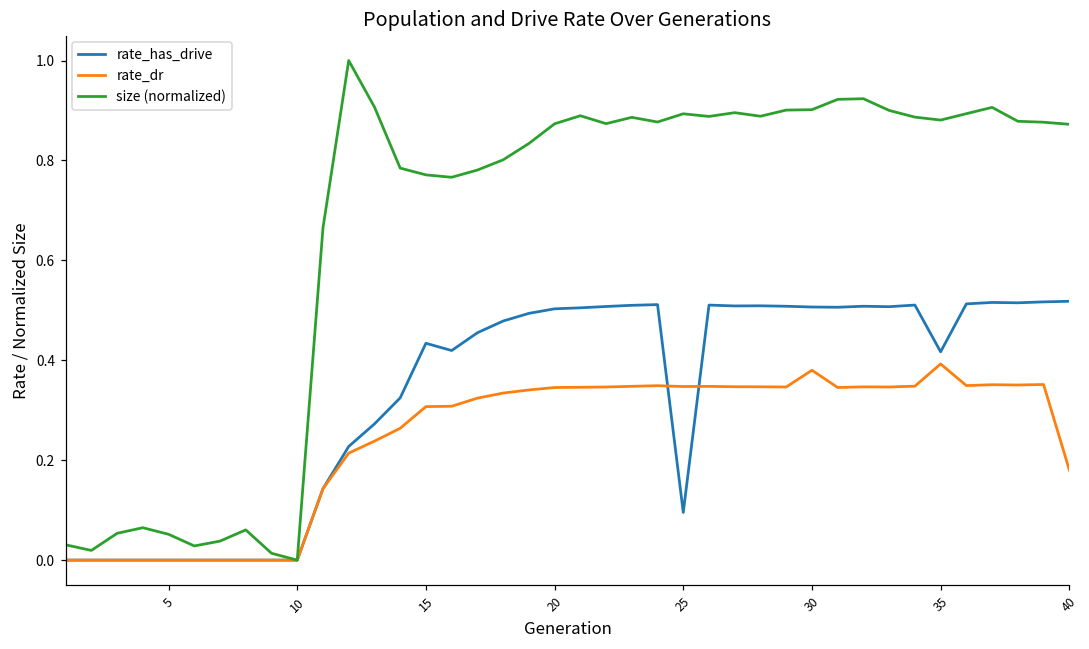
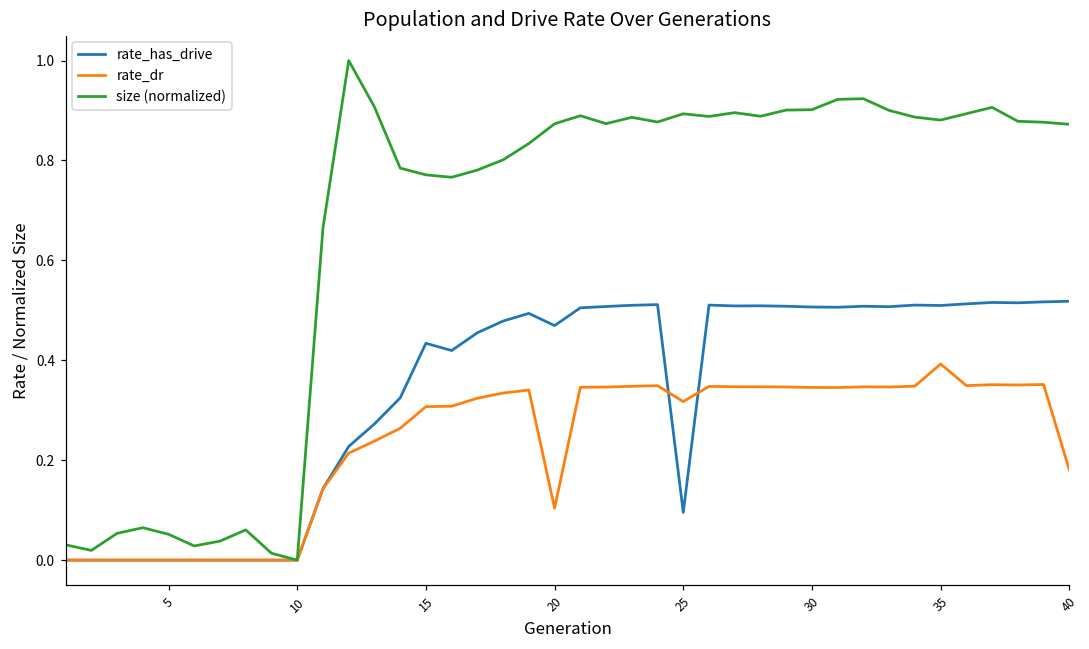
  {
    "rate_has_drive": {
      "15": 0.43,
-     "20": 0.50,
+     "20": 0.47,
      "25": 0.10,
      "30": 0.51,
-     "35": 0.42,
+     "35": 0.51,
      "40": 0.52
    },
    "rate_dr": {
      "15": 0.31,
-     "20": 0.35,
-     "25": 0.35,
-     "30": 0.38,
+     "20": 0.10,
+     "25": 0.32,
+     "30": 0.35,
      "35": 0.39,
      "40": 0.18
    },
    "size (normalized)": {
      "5": 0.05,
      "15": 0.77,
      "20": 0.87,
      "25": 0.89,
      "30": 0.90,
      "35": 0.88,
      "40": 0.87
    }
  }
